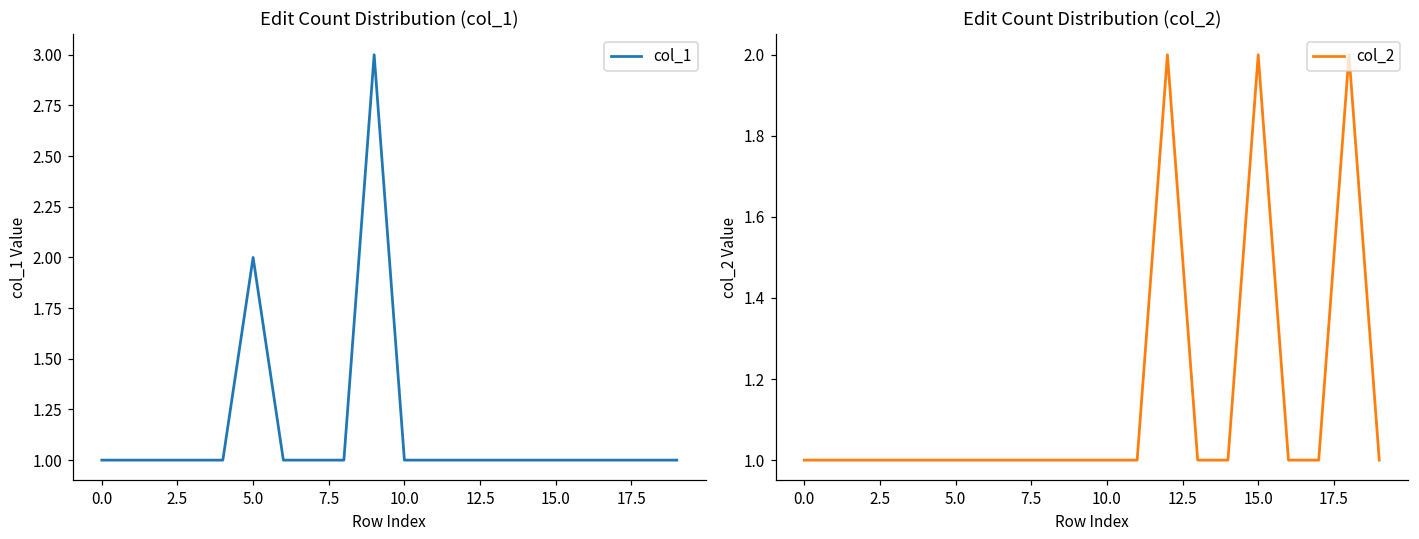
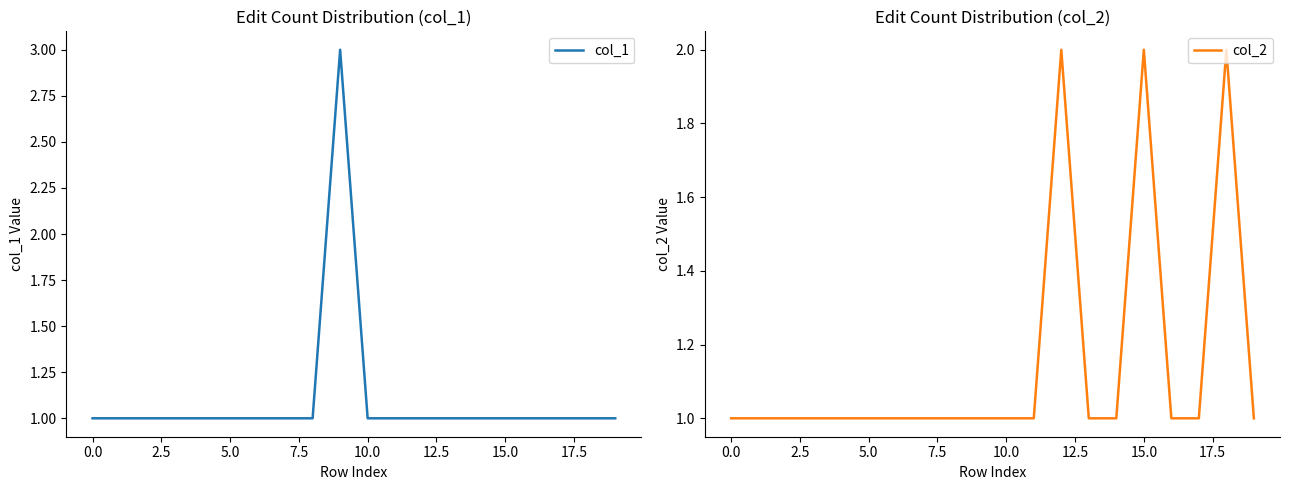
  {
    "Edit Count Distribution (col_1)": {
      "0.0": 1,
-     "5.0": 2,
+     "5.0": 1,
      "10.0": 1,
      "15.0": 1
    },
    "Edit Count Distribution (col_2)": {
      "0.0": 1.00,
      "5.0": 1.00,
      "10.0": 1.00,
      "15.0": 2.00
    }
  }
